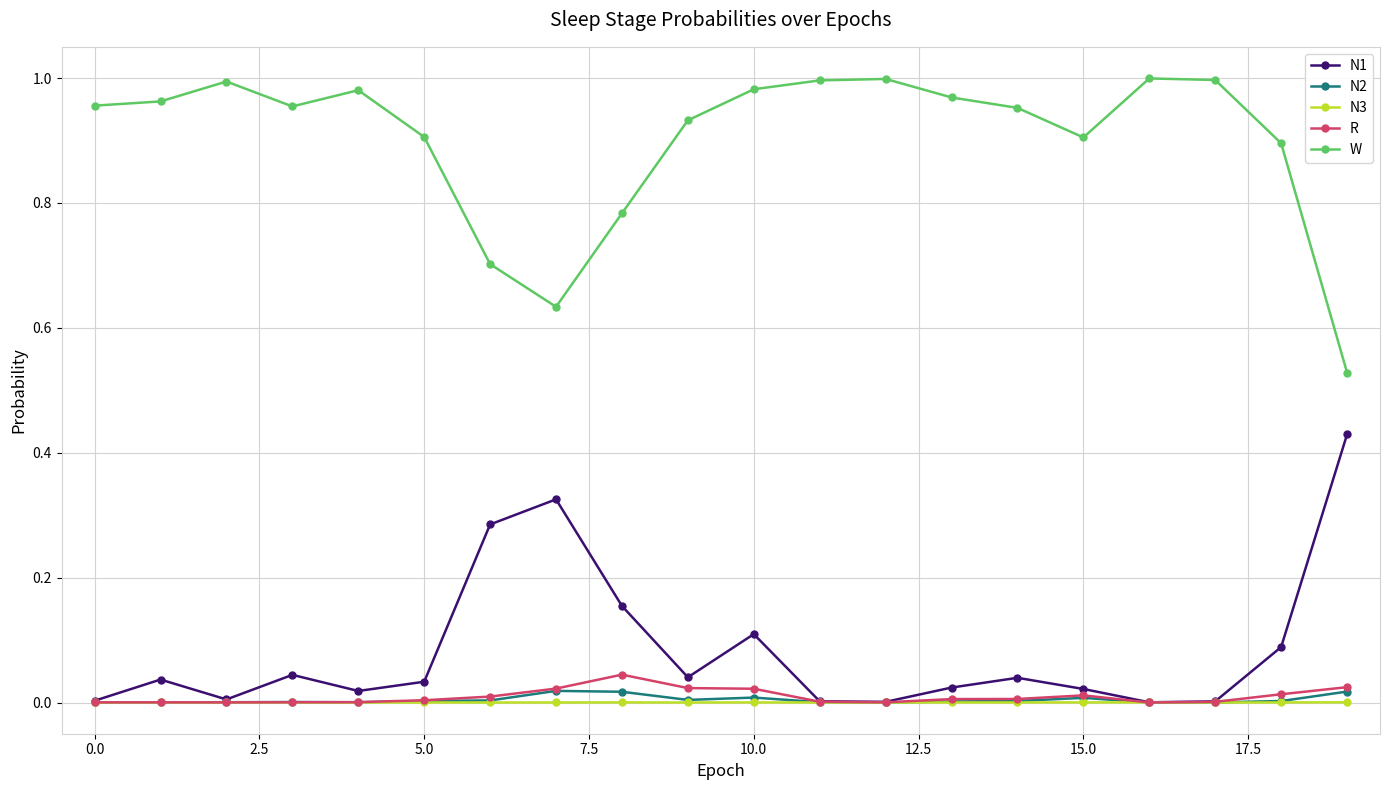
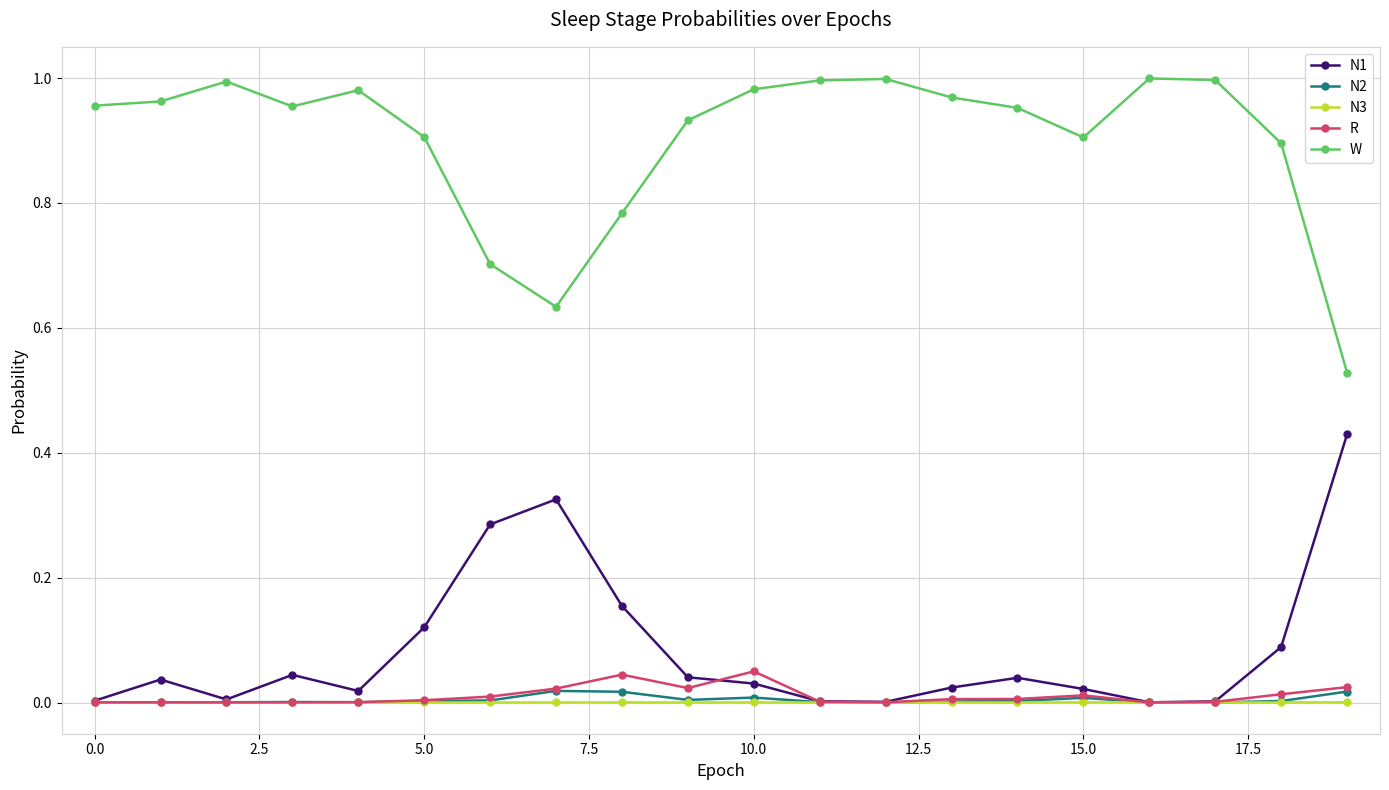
  {
    "N1": {
-     "5.0": 0.03,
-     "10.0": 0.11,
+     "5.0": 0.12,
+     "10.0": 0.03,
      "15.0": 0.02
    },
    "N2": {
      "10.0": 0.01
    },
    "N3": {
      "10.0": 0.00,
      "15.0": 0.00
    },
    "R": {
-     "10.0": 0.02
+     "10.0": 0.05
    },
    "W": {
      "0.0": 0.96,
      "5.0": 0.91,
      "10.0": 0.98,
      "15.0": 0.90
    }
  }
